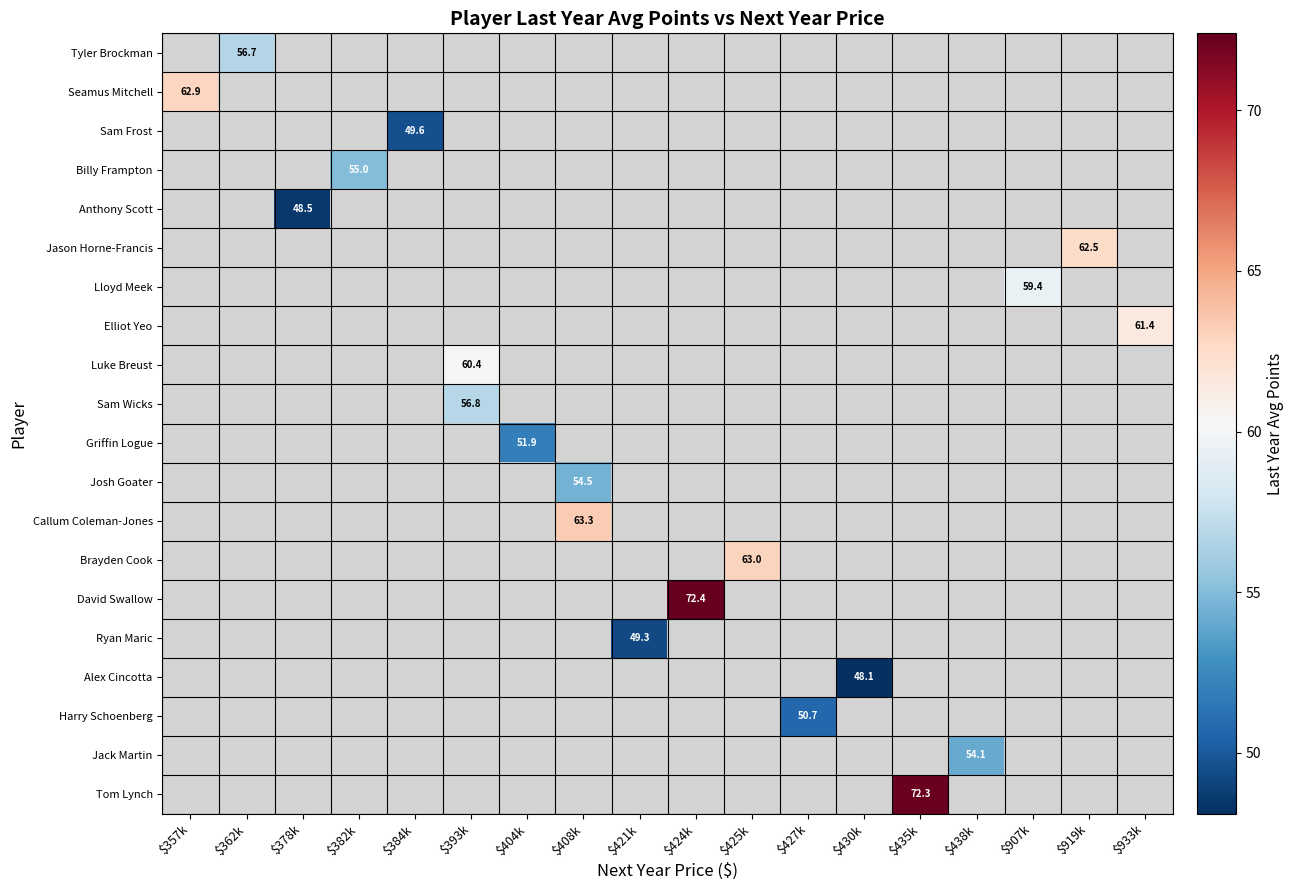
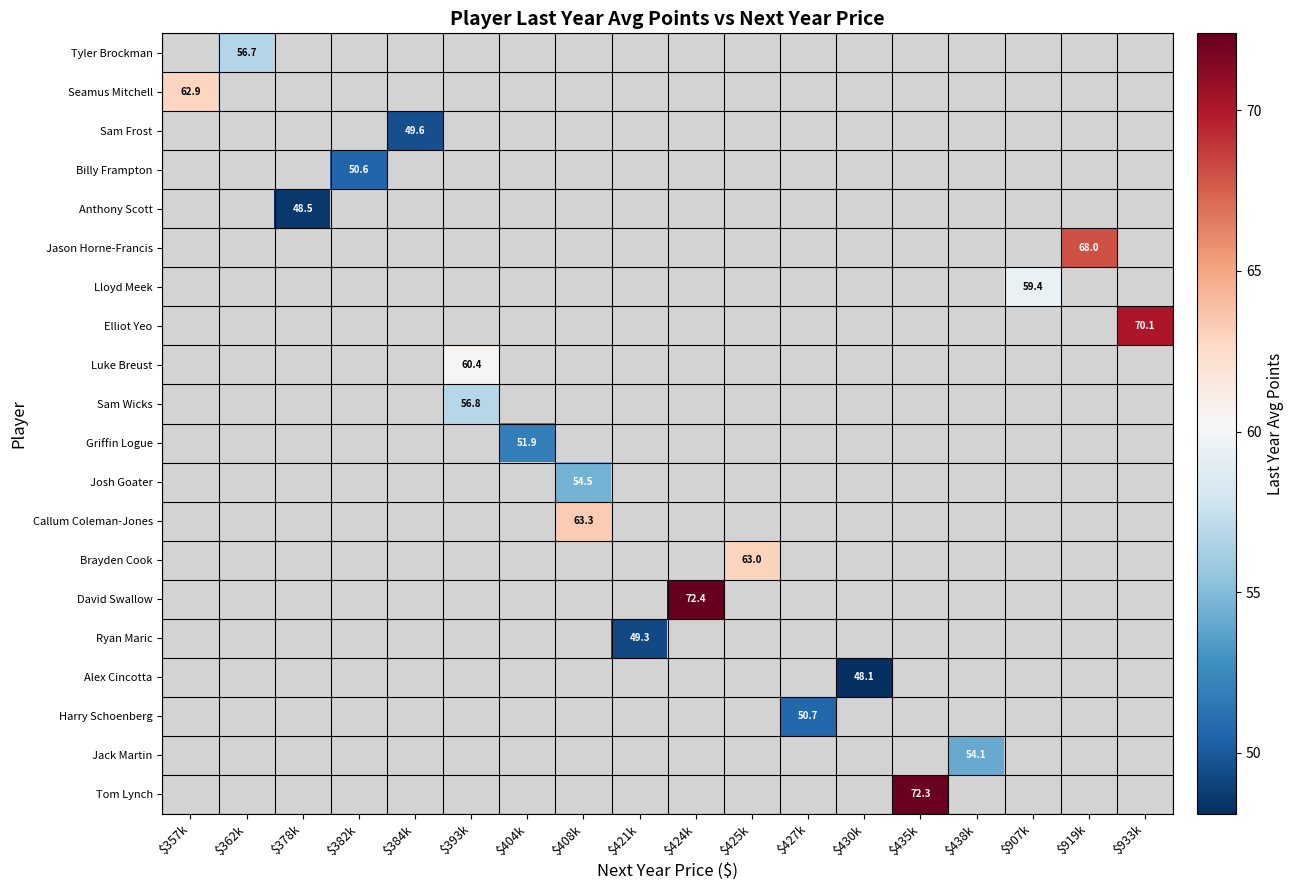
  {
    "Tyler Brockman": {
      "$362k": 56.7
    },
    "Seamus Mitchell": {
      "$357k": 62.9
    },
    "Sam Frost": {
      "$384k": 49.6
    },
    "Billy Frampton": {
-     "$382k": 55.0
+     "$382k": 50.6
    },
    "Anthony Scott": {
      "$378k": 48.5
    },
    "Jason Horne-Francis": {
-     "$919k": 62.5
+     "$919k": 68.0
    },
    "Lloyd Meek": {
      "$907k": 59.4
    },
    "Elliot Yeo": {
-     "$933k": 61.4
+     "$933k": 70.1
    },
    "Luke Breust": {
      "$393k": 60.4
    },
    "Sam Wicks": {
      "$393k": 56.8
    },
    "Griffin Logue": {
      "$404k": 51.9
    },
    "Josh Goater": {
      "$408k": 54.5
    },
    "Callum Coleman-Jones": {
      "$408k": 63.3
    },
    "Brayden Cook": {
      "$425k": 63.0
    },
    "David Swallow": {
      "$424k": 72.4
    },
    "Ryan Maric": {
      "$421k": 49.3
    },
    "Alex Cincotta": {
      "$430k": 48.1
    },
    "Harry Schoenberg": {
      "$427k": 50.7
    },
    "Jack Martin": {
      "$438k": 54.1
    },
    "Tom Lynch": {
      "$435k": 72.3
    }
  }
